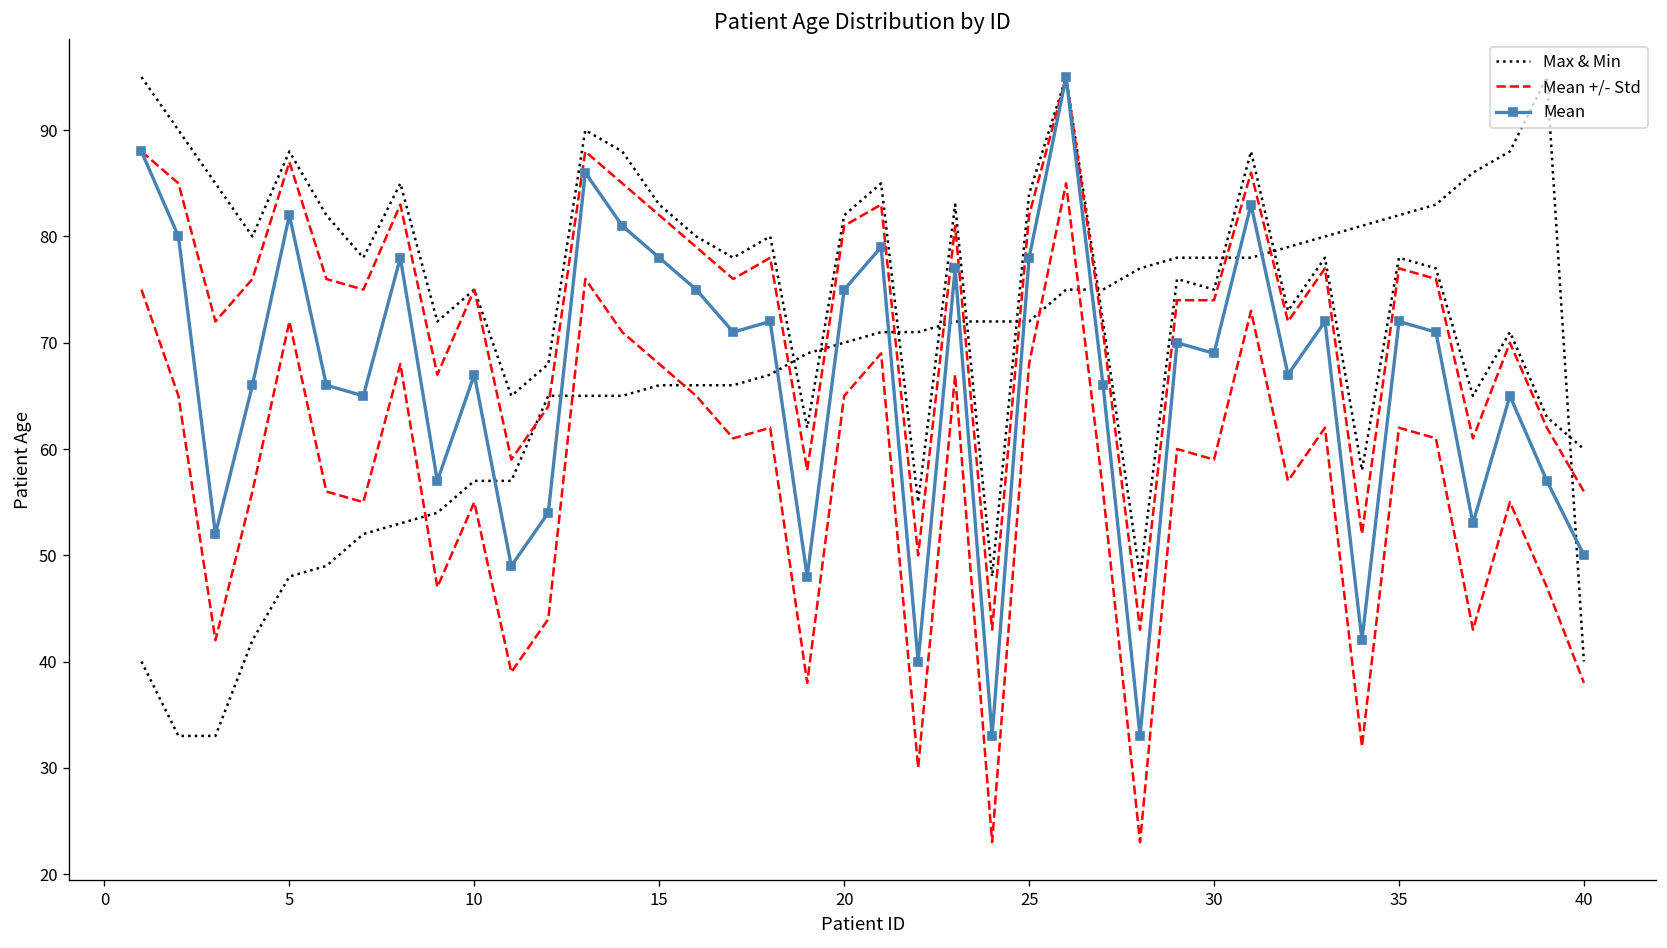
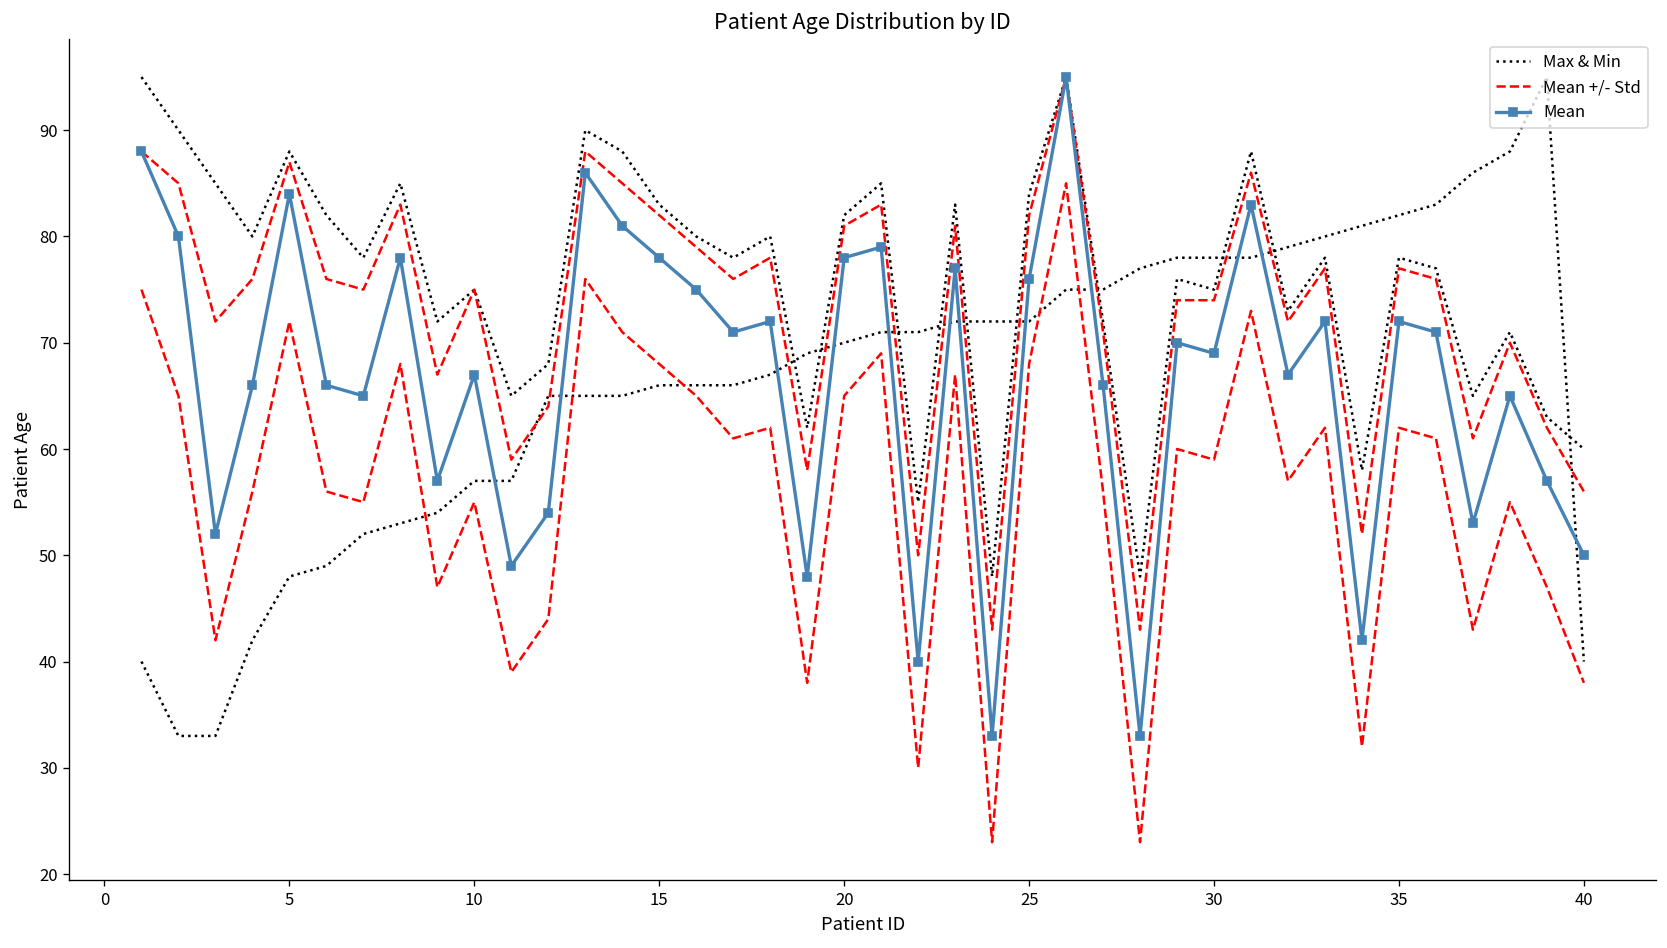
  {
    "Mean": {
-     "5": 82,
+     "5": 84,
      "10": 67,
      "15": 78,
-     "20": 75,
-     "25": 78,
+     "20": 78,
+     "25": 76,
      "30": 69,
      "35": 72,
      "40": 50
    }
  }
